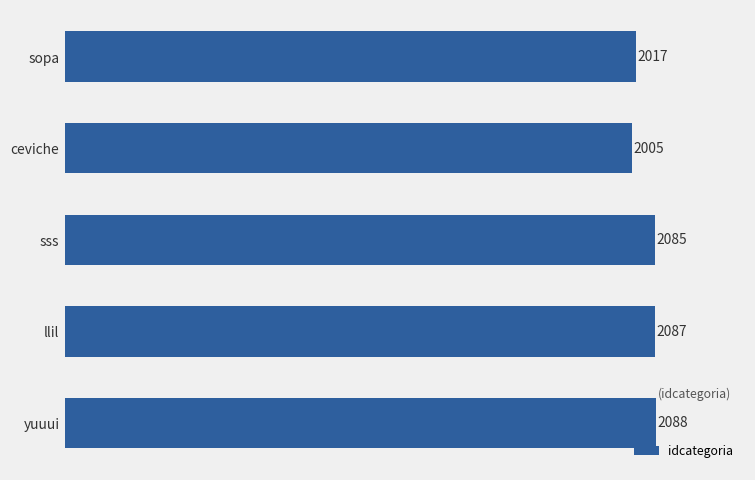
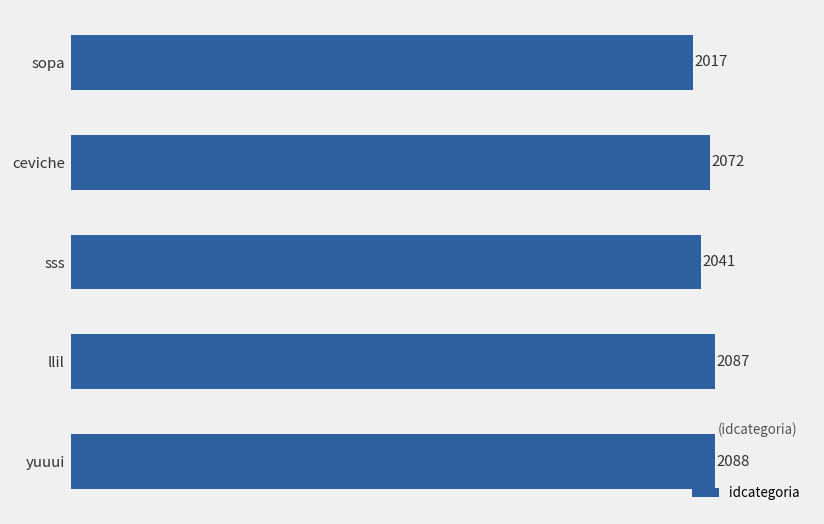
  {
    "sopa": 2017,
-   "ceviche": 2005,
-   "sss": 2085,
+   "ceviche": 2072,
+   "sss": 2041,
    "llil": 2087,
    "yuuui": 2088
  }
